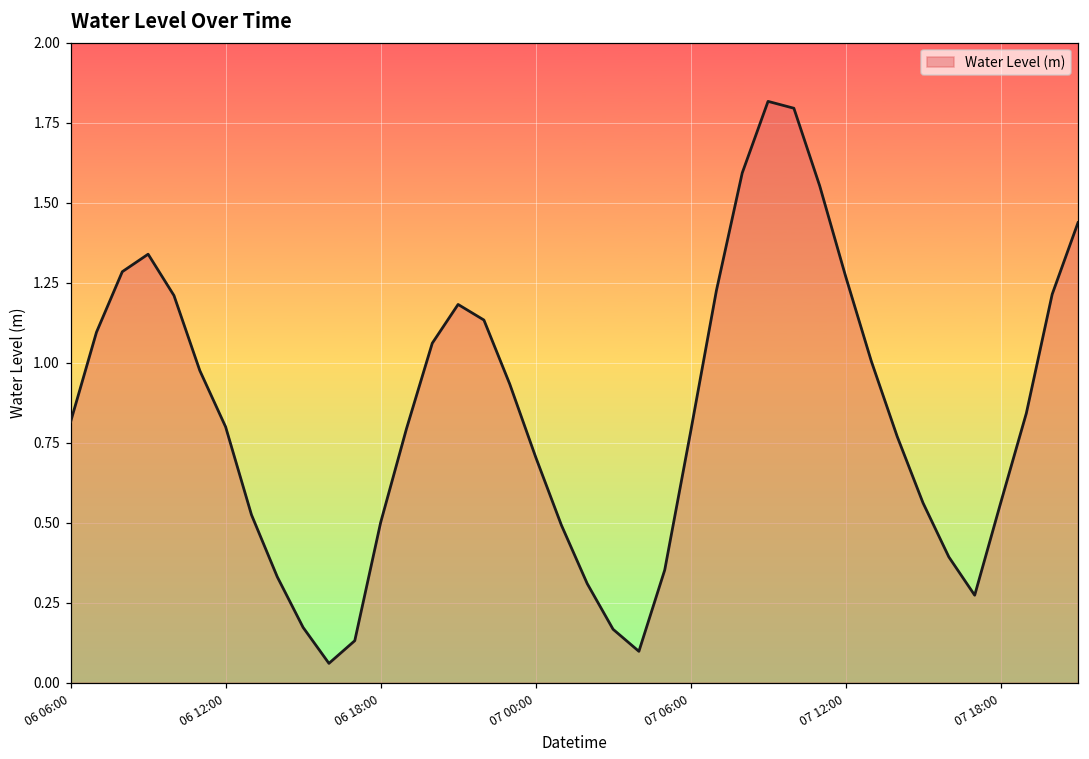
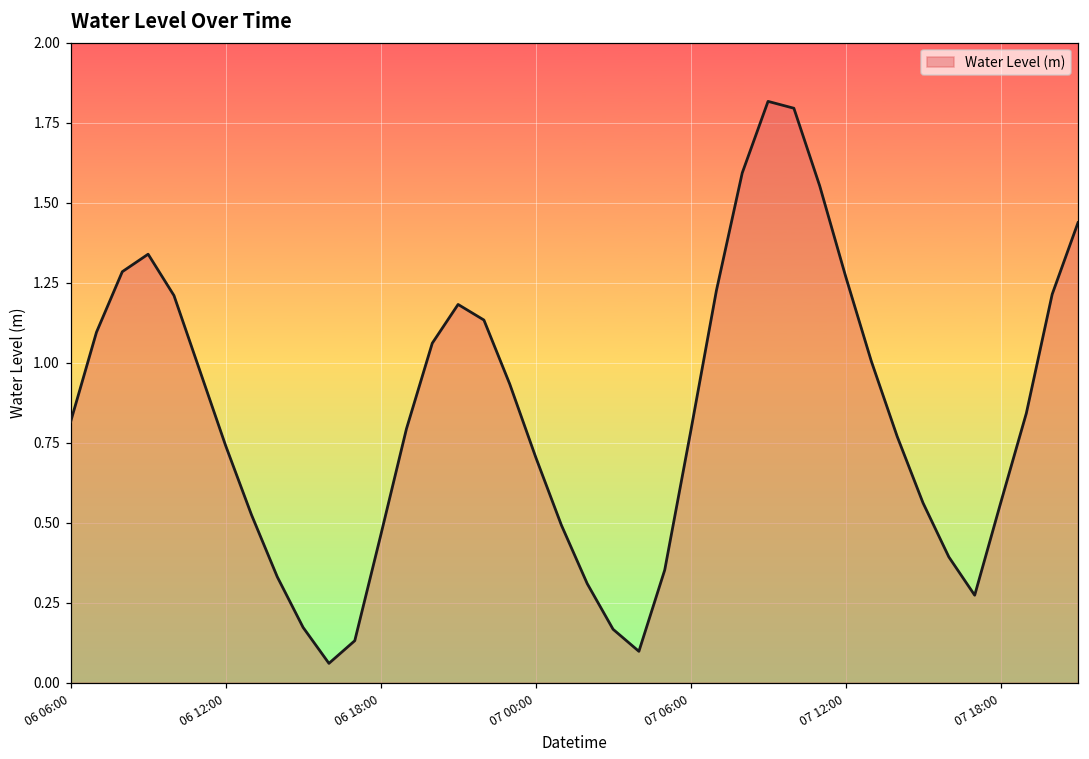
  {
    "06 06:00": 0.82,
-   "06 12:00": 0.80,
-   "06 18:00": 0.50,
+   "06 12:00": 0.74,
+   "06 18:00": 0.46,
    "07 00:00": 0.71,
    "07 06:00": 0.78,
    "07 12:00": 1.27,
    "07 18:00": 0.56
  }
